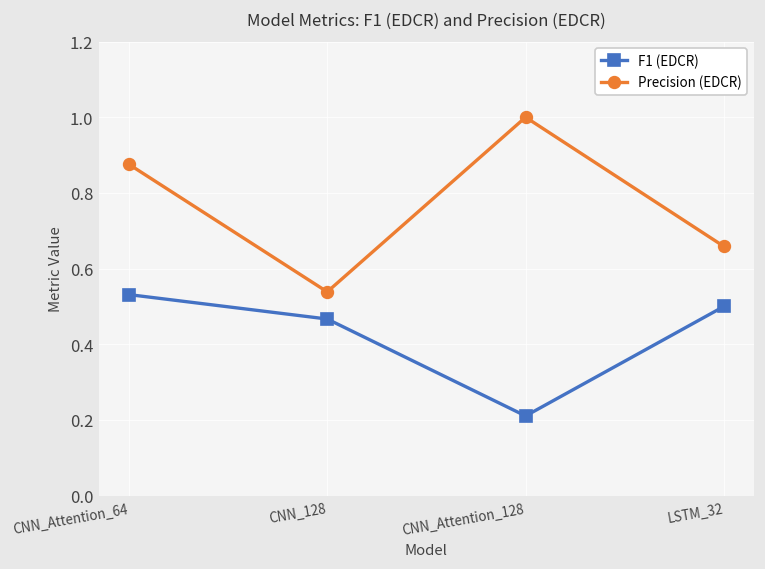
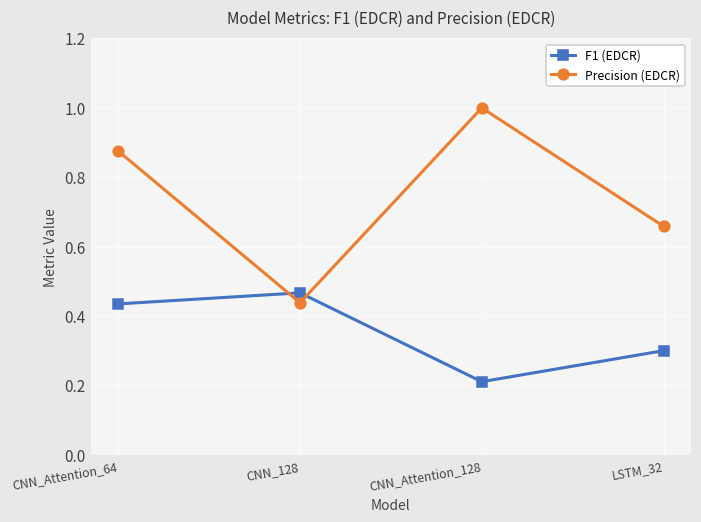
  {
    "F1 (EDCR)": {
-     "CNN_Attention_64": 0.53,
+     "CNN_Attention_64": 0.43,
      "CNN_128": 0.47,
      "CNN_Attention_128": 0.21,
-     "LSTM_32": 0.5
+     "LSTM_32": 0.3
    },
    "Precision (EDCR)": {
      "CNN_Attention_64": 0.88,
-     "CNN_128": 0.54,
+     "CNN_128": 0.44,
      "CNN_Attention_128": 1.00,
      "LSTM_32": 0.66
    }
  }
